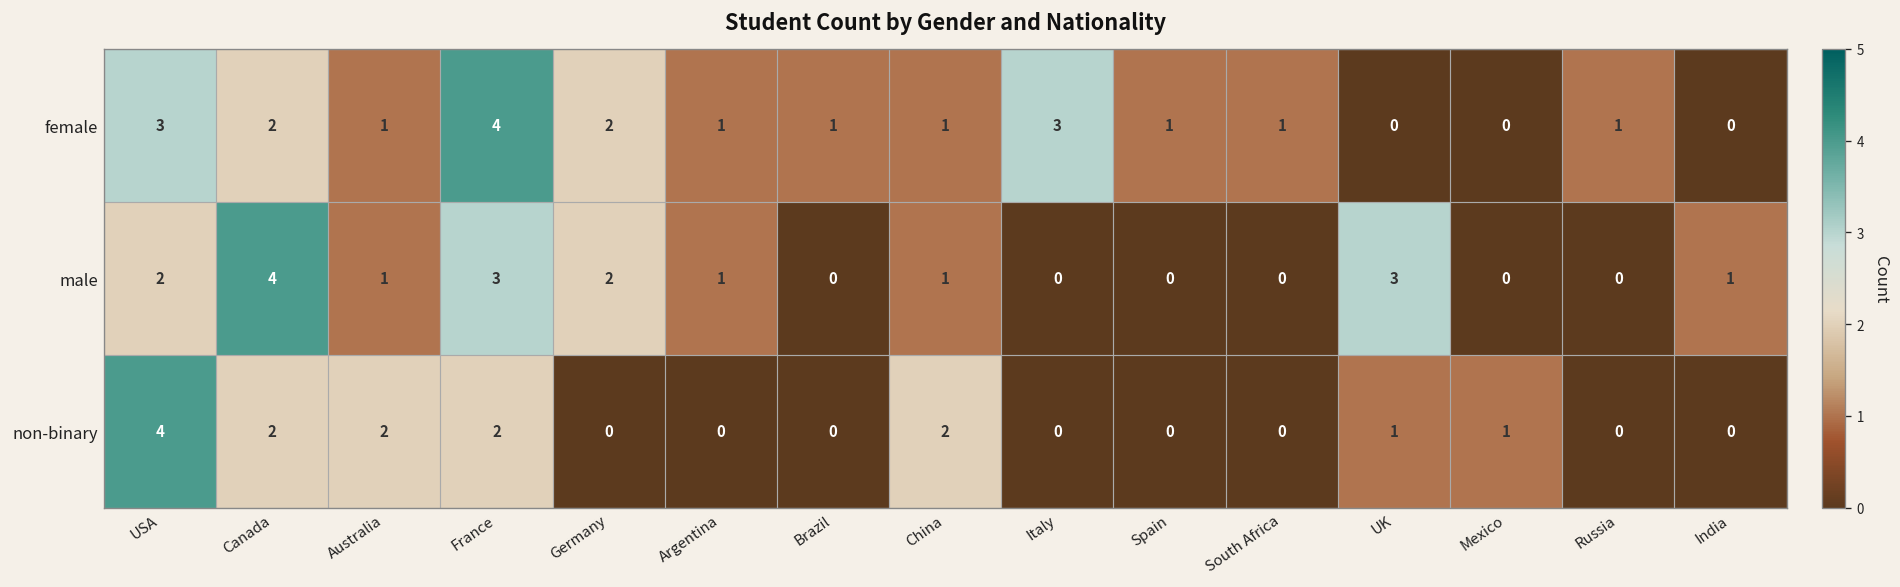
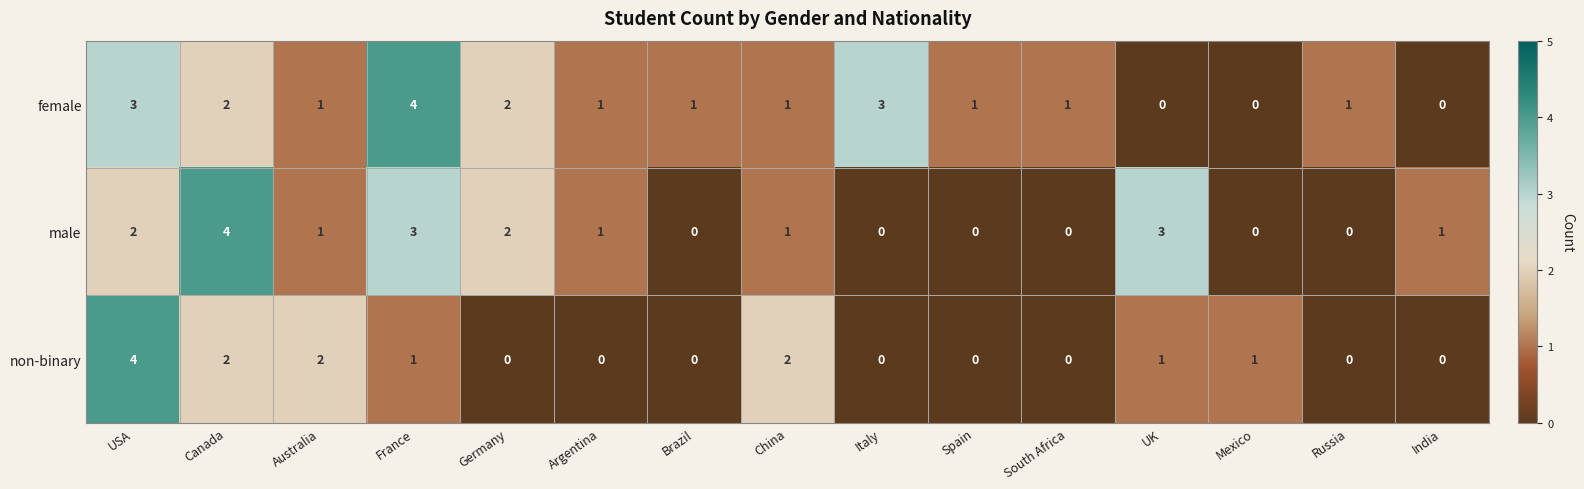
  {
    "female": {
      "USA": 3,
      "Canada": 2,
      "Australia": 1,
      "France": 4,
      "Germany": 2,
      "Argentina": 1,
      "Brazil": 1,
      "China": 1,
      "Italy": 3,
      "Spain": 1,
      "South Africa": 1,
      "UK": 0,
      "Mexico": 0,
      "Russia": 1,
      "India": 0
    },
    "male": {
      "USA": 2,
      "Canada": 4,
      "Australia": 1,
      "France": 3,
      "Germany": 2,
      "Argentina": 1,
      "Brazil": 0,
      "China": 1,
      "Italy": 0,
      "Spain": 0,
      "South Africa": 0,
      "UK": 3,
      "Mexico": 0,
      "Russia": 0,
      "India": 1
    },
    "non-binary": {
      "USA": 4,
      "Canada": 2,
      "Australia": 2,
-     "France": 2,
+     "France": 1,
      "Germany": 0,
      "Argentina": 0,
      "Brazil": 0,
      "China": 2,
      "Italy": 0,
      "Spain": 0,
      "South Africa": 0,
      "UK": 1,
      "Mexico": 1,
      "Russia": 0,
      "India": 0
    }
  }
